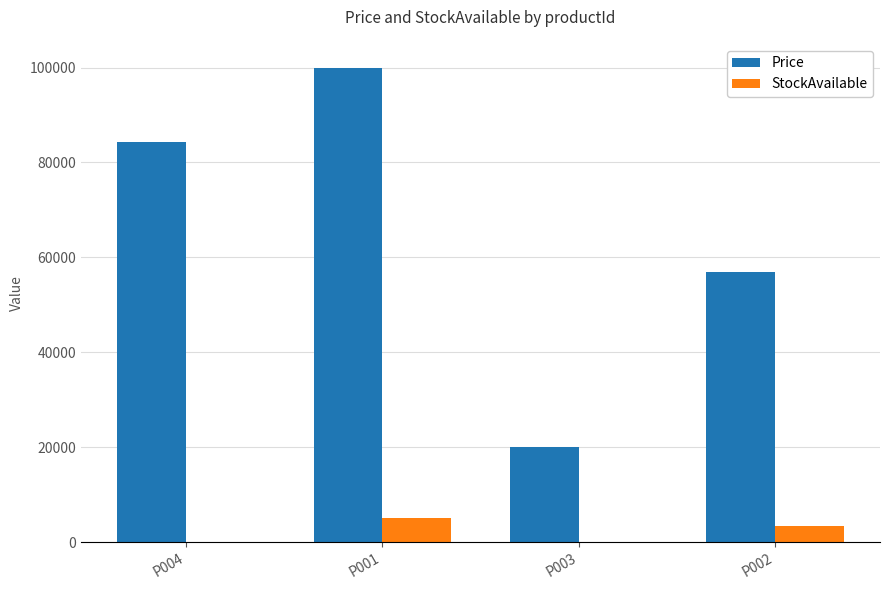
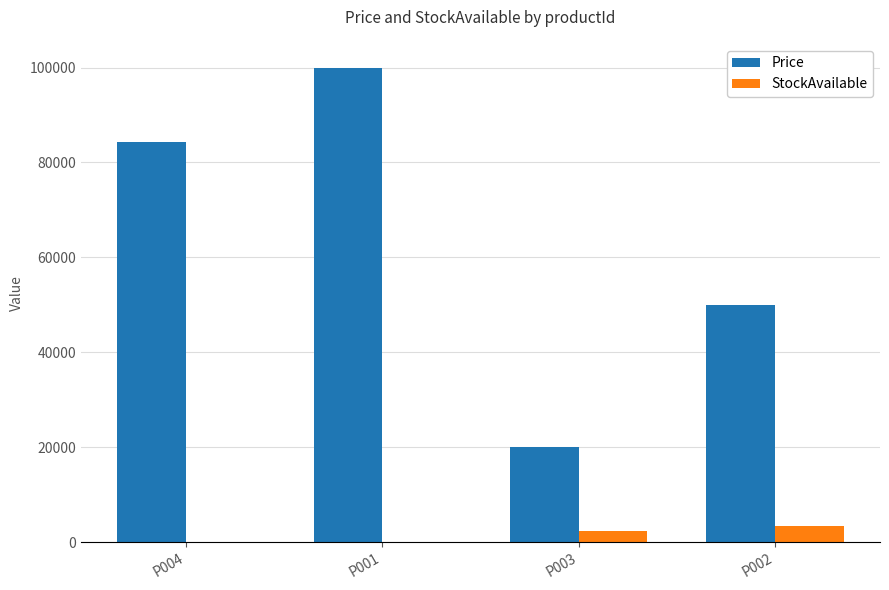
  {
    "Price": {
      "P004": 84000,
      "P001": 100000,
      "P003": 20000,
-     "P002": 57000
+     "P002": 50000
    },
    "StockAvailable": {
-     "P001": 5000,
-     "P003": 0,
+     "P001": 0,
+     "P003": 2000,
      "P002": 3000
    }
  }
